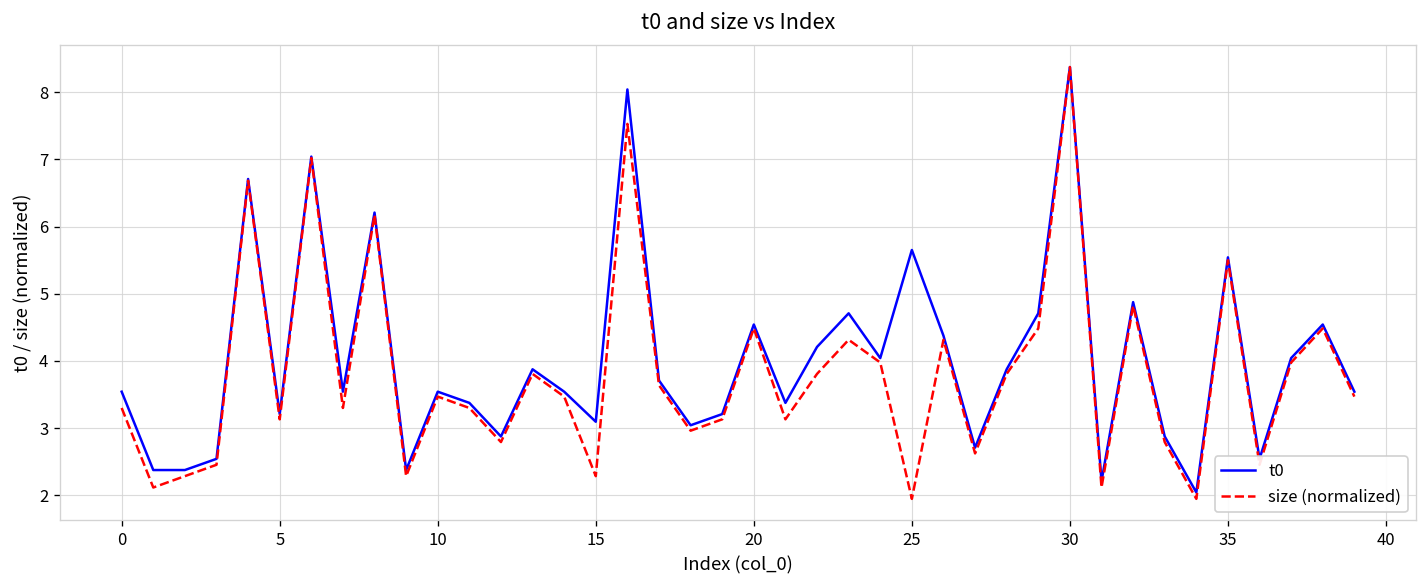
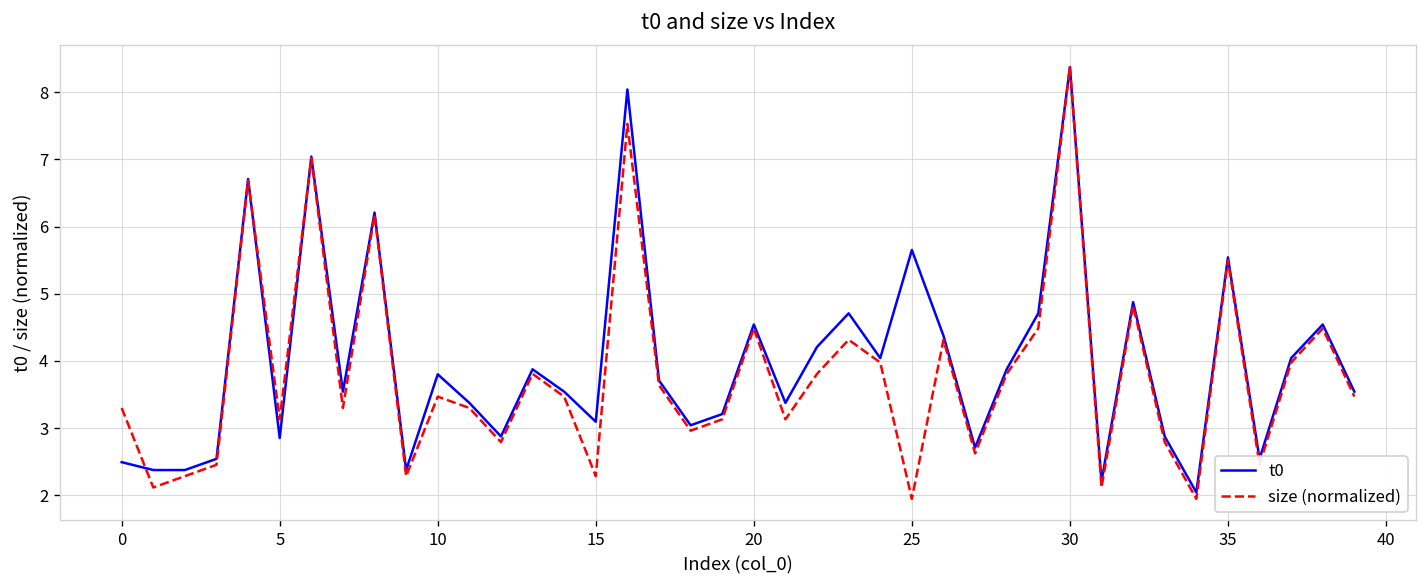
  {
    "t0": {
-     "0": 3.5,
-     "5": 3.2,
-     "10": 3.5,
+     "0": 2.5,
+     "5": 2.9,
+     "10": 3.8,
      "15": 3.1,
      "20": 4.5,
      "25": 5.7
    },
    "size (normalized)": {
      "0": 3.3,
      "5": 3.1,
      "10": 3.5,
      "15": 2.3,
      "20": 4.5,
      "25": 1.9
    }
  }
